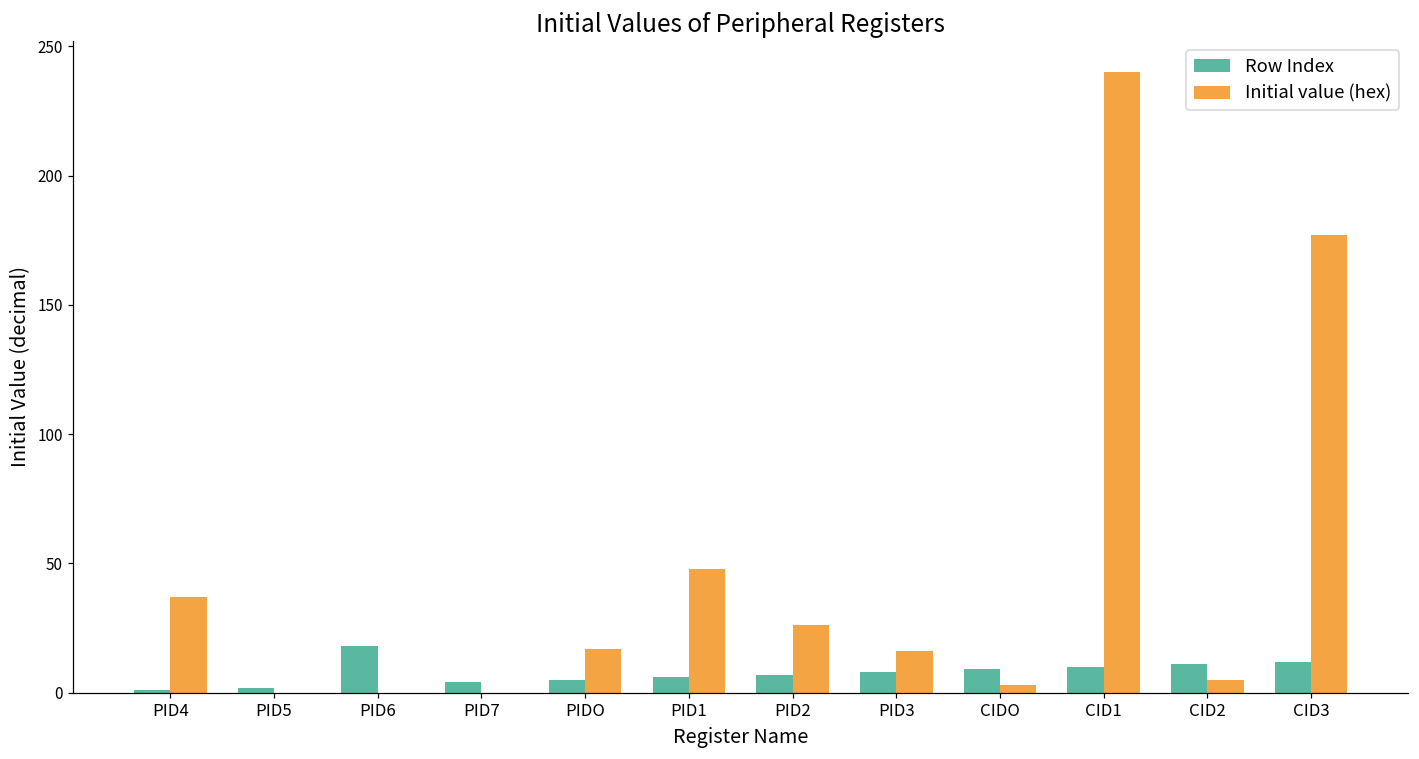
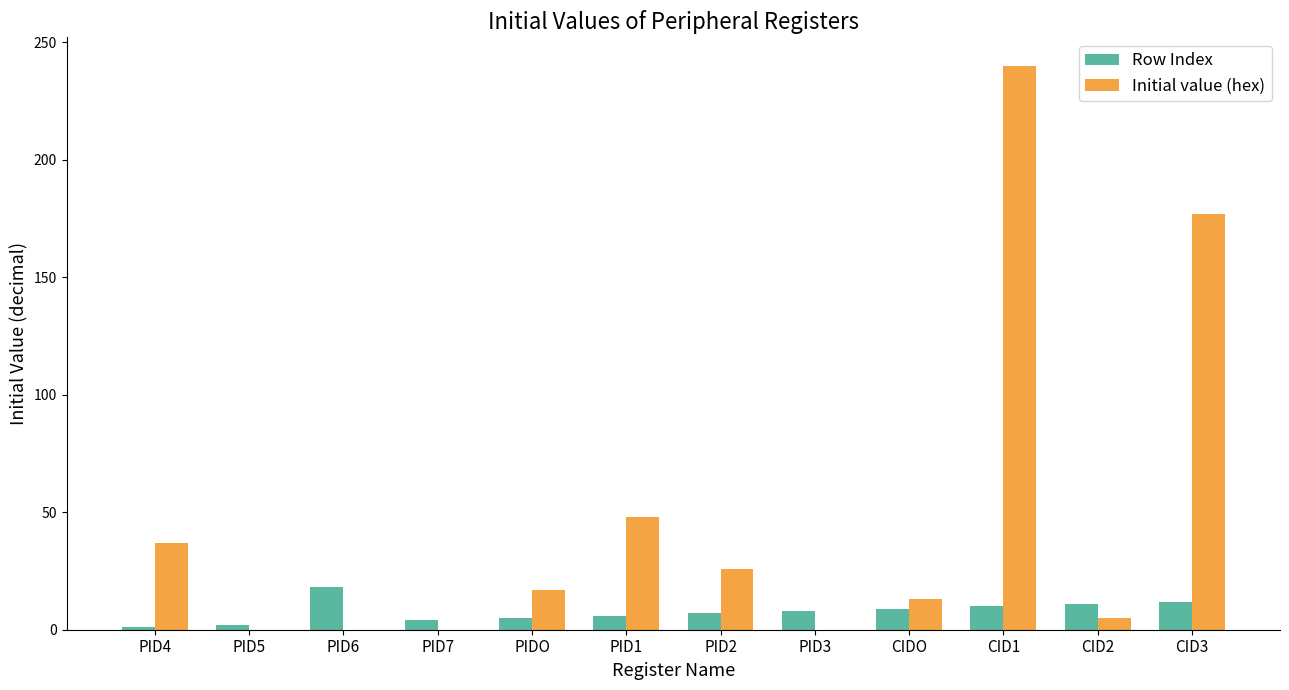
  {
    "Row Index": {
      "PID5": 2,
      "PID6": 18,
      "PID7": 4,
      "PIDO": 5,
      "PID1": 6,
      "PID2": 7,
      "PID3": 8,
      "CIDO": 9,
      "CID1": 10,
      "CID2": 11,
      "CID3": 12
    },
    "Initial value (hex)": {
      "PID4": 37,
      "PID5": 0,
      "PID6": 0,
      "PID7": 0,
      "PIDO": 17,
      "PID1": 48,
      "PID2": 26,
-     "PID3": 16,
-     "CIDO": 3,
+     "PID3": 0,
+     "CIDO": 13,
      "CID1": 240,
      "CID2": 5,
      "CID3": 177
    }
  }
